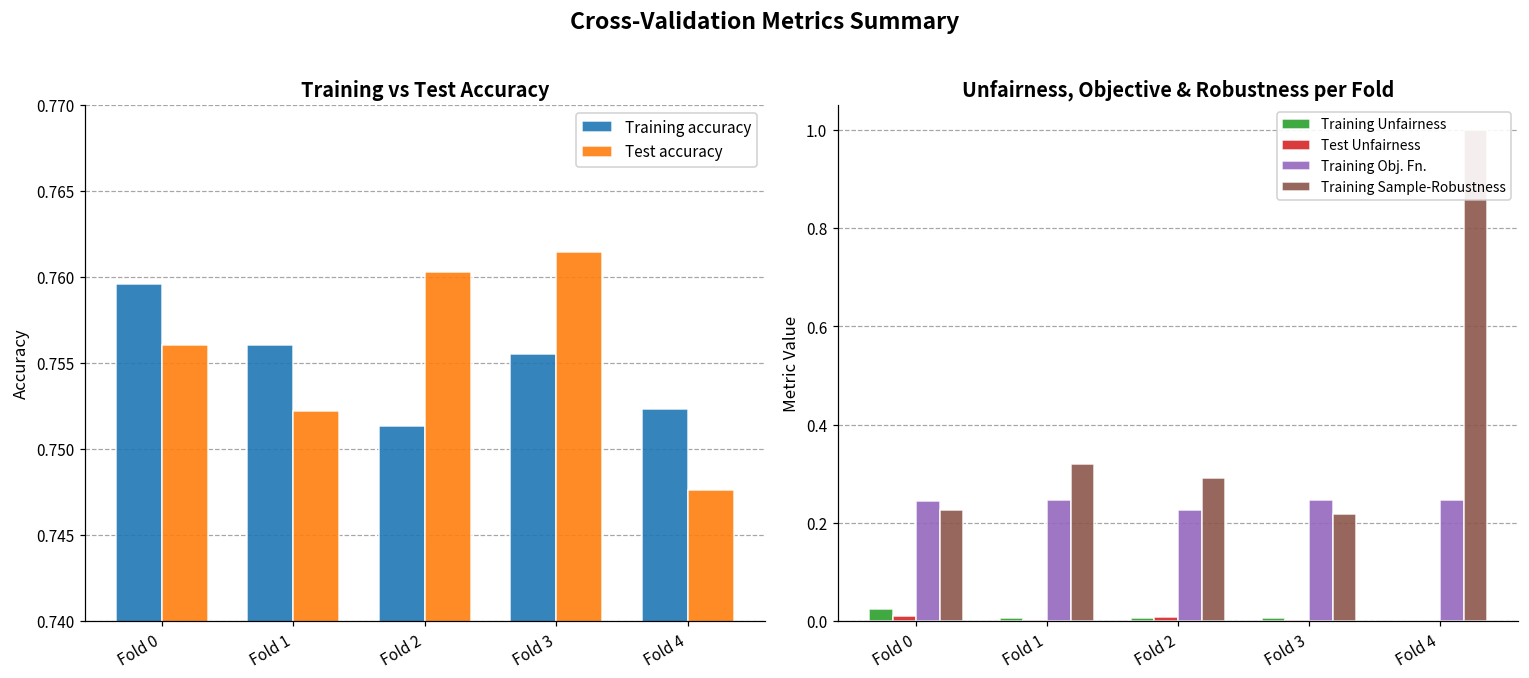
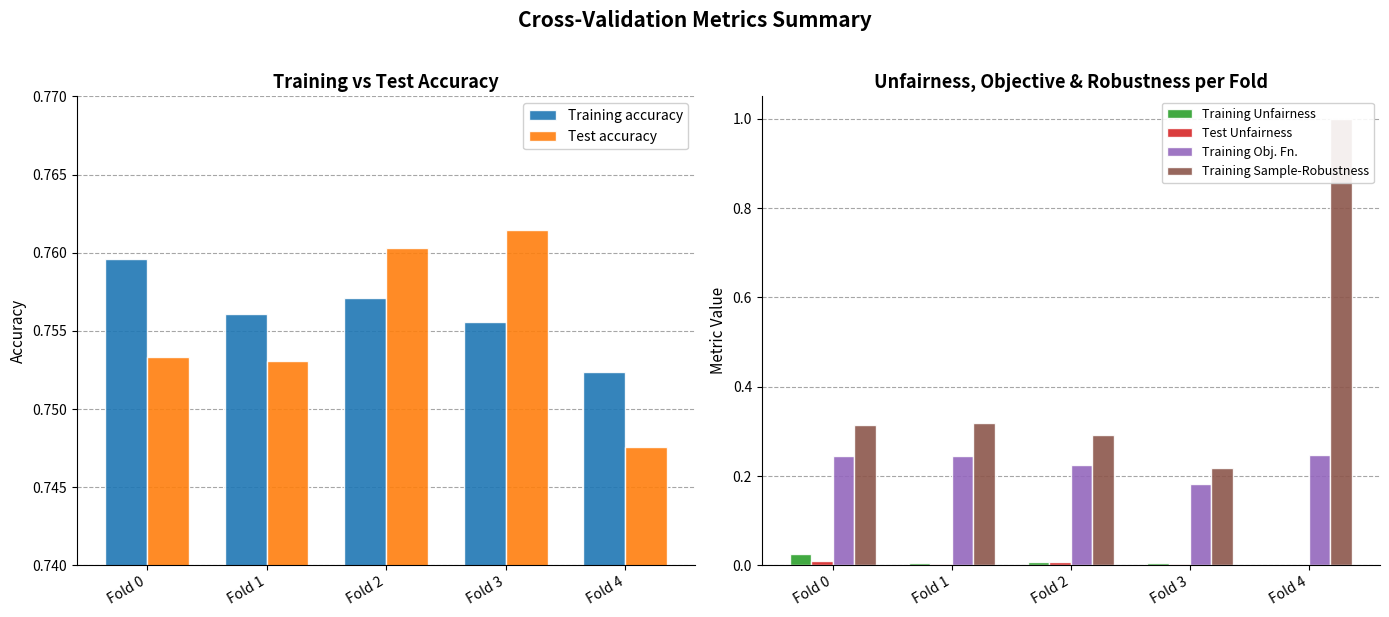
  {
    "Training vs Test Accuracy": {
      "Training accuracy": {
        "Fold 0": 0.7596,
        "Fold 1": 0.7561,
-       "Fold 2": 0.7514,
+       "Fold 2": 0.7571,
        "Fold 3": 0.7555,
        "Fold 4": 0.7524
      },
      "Test accuracy": {
-       "Fold 0": 0.7560,
-       "Fold 1": 0.7522,
+       "Fold 0": 0.7533,
+       "Fold 1": 0.7531,
        "Fold 2": 0.7603,
        "Fold 3": 0.7615,
        "Fold 4": 0.7476
      }
    },
    "Unfairness, Objective & Robustness per Fold": {
      "Training Unfairness": {
        "Fold 0": 0.03,
        "Fold 1": 0.01,
        "Fold 2": 0.01,
        "Fold 3": 0.01,
        "Fold 4": 0.00
      },
      "Test Unfairness": {
        "Fold 0": 0.01,
        "Fold 2": 0.01,
        "Fold 4": 0.00
      },
      "Training Obj. Fn.": {
        "Fold 0": 0.24,
        "Fold 1": 0.25,
        "Fold 2": 0.23,
-       "Fold 3": 0.25,
+       "Fold 3": 0.18,
        "Fold 4": 0.25
      },
      "Training Sample-Robustness": {
-       "Fold 0": 0.23,
+       "Fold 0": 0.31,
        "Fold 1": 0.32,
        "Fold 2": 0.29,
        "Fold 3": 0.22
      }
    }
  }
